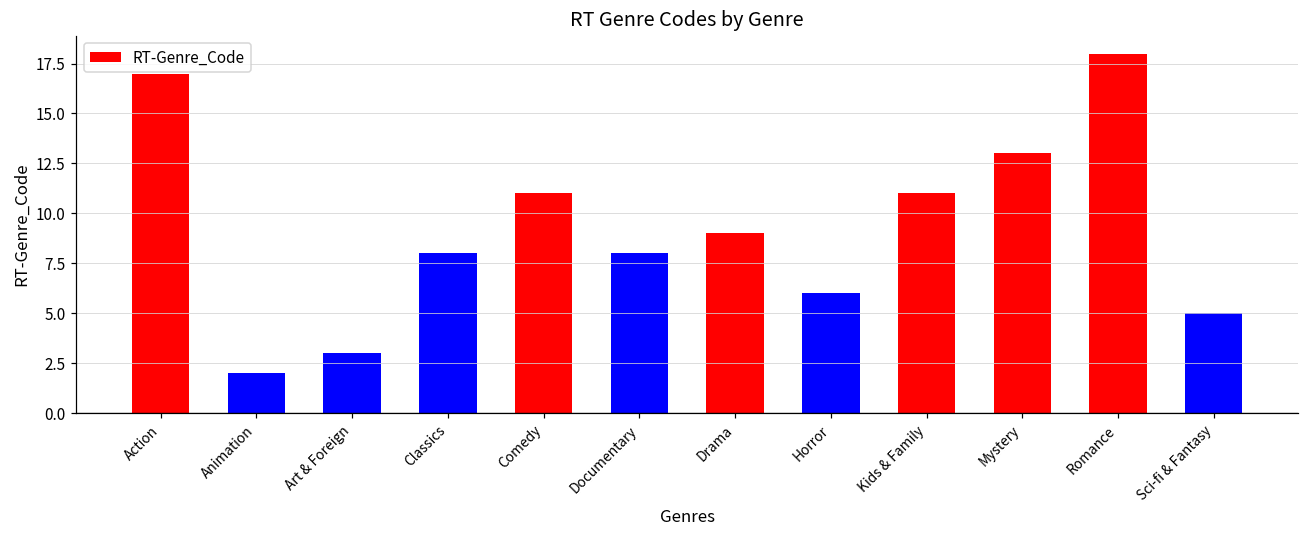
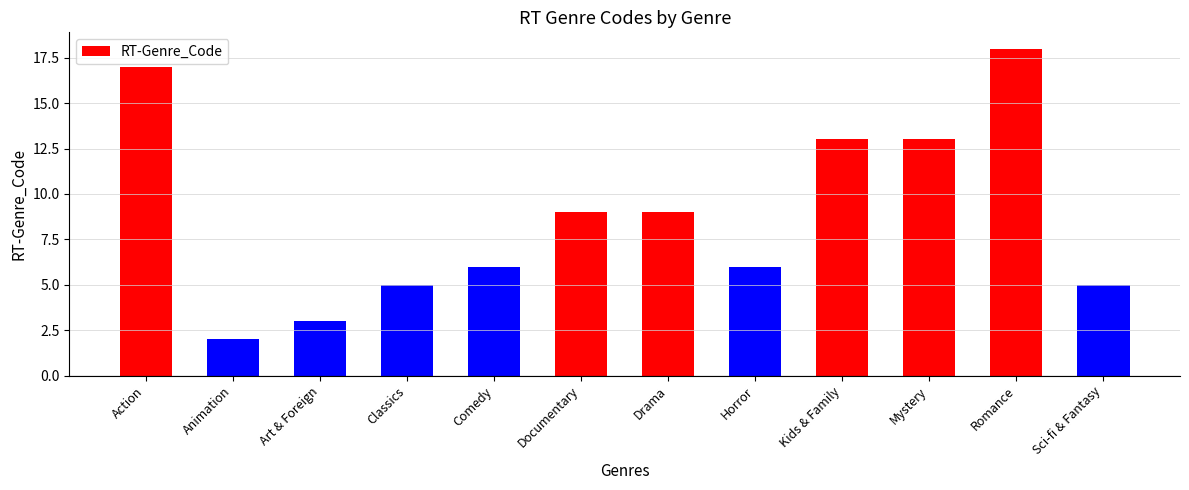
  {
    "Action": 17,
    "Animation": 2,
    "Art & Foreign": 3,
-   "Classics": 8,
-   "Comedy": 11,
-   "Documentary": 8,
+   "Classics": 5,
+   "Comedy": 6,
+   "Documentary": 9,
    "Drama": 9,
    "Horror": 6,
-   "Kids & Family": 11,
+   "Kids & Family": 13,
    "Mystery": 13,
    "Romance": 18,
    "Sci-fi & Fantasy": 5
  }
